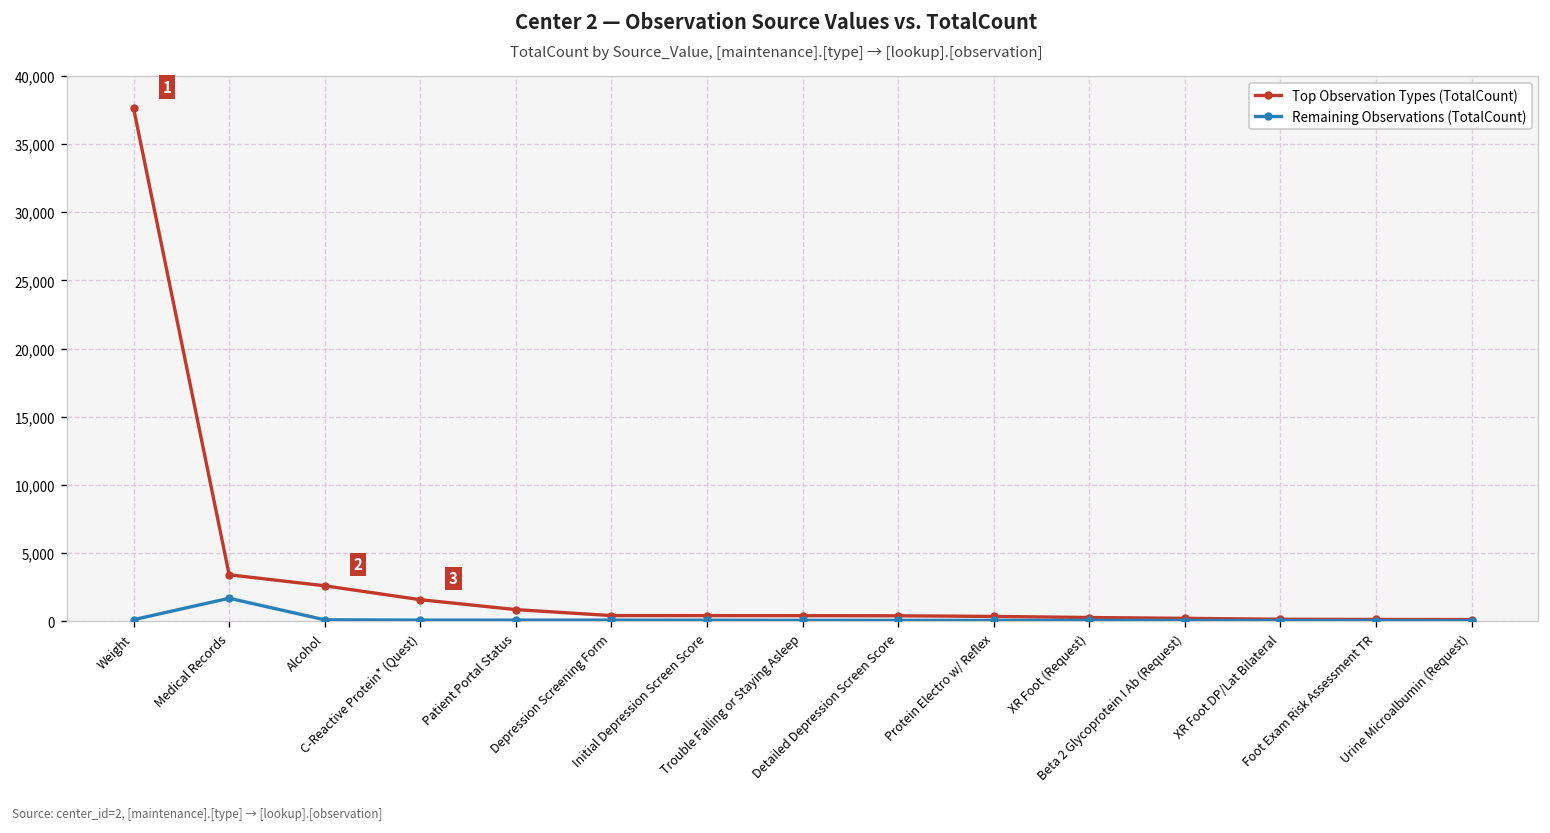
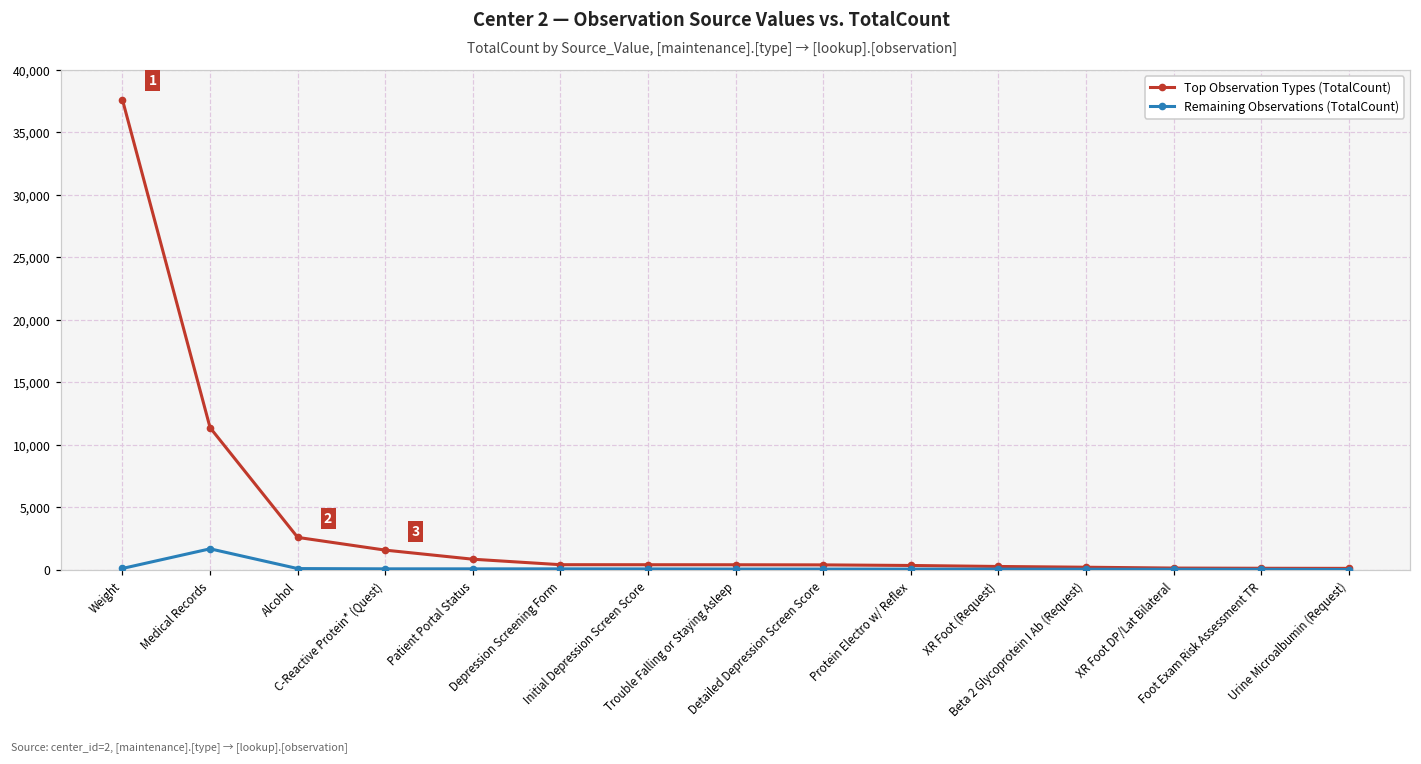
  {
    "Top Observation Types (TotalCount)": {
      "Weight": "37,600",
-     "Medical Records": "3,400",
+     "Medical Records": "11,400",
      "Alcohol": "2,600",
      "C-Reactive Protein* (Quest)": "1,600",
      "Patient Portal Status": "900",
      "Depression Screening Form": "400",
      "Initial Depression Screen Score": "400",
      "Trouble Falling or Staying Asleep": "400",
      "Detailed Depression Screen Score": "400",
      "Protein Electro w/ Reflex": "400"
    },
    "Remaining Observations (TotalCount)": {
      "Weight": "100",
      "Medical Records": "1,700",
      "Alcohol": "100",
      "C-Reactive Protein* (Quest)": "100",
      "Patient Portal Status": "100",
      "Depression Screening Form": "100",
      "Initial Depression Screen Score": "100",
      "Trouble Falling or Staying Asleep": "100",
      "Detailed Depression Screen Score": "100",
      "Protein Electro w/ Reflex": "100"
    }
  }
